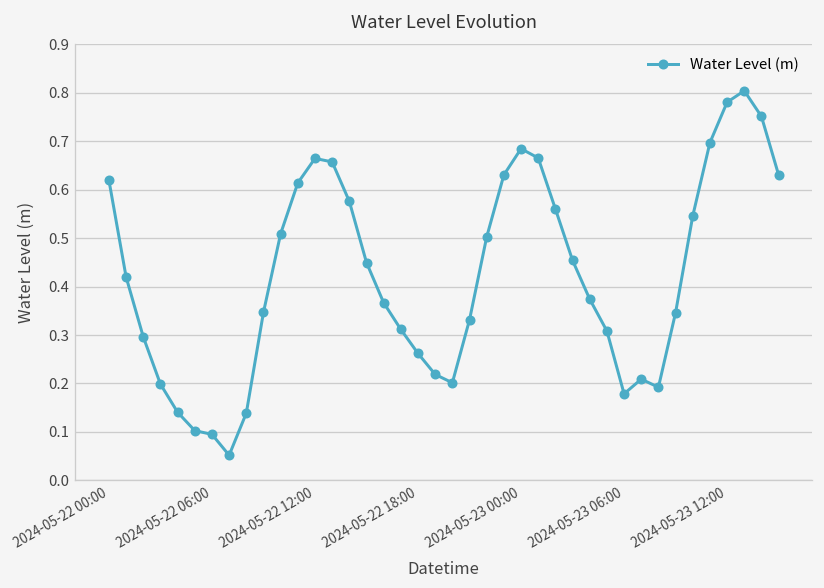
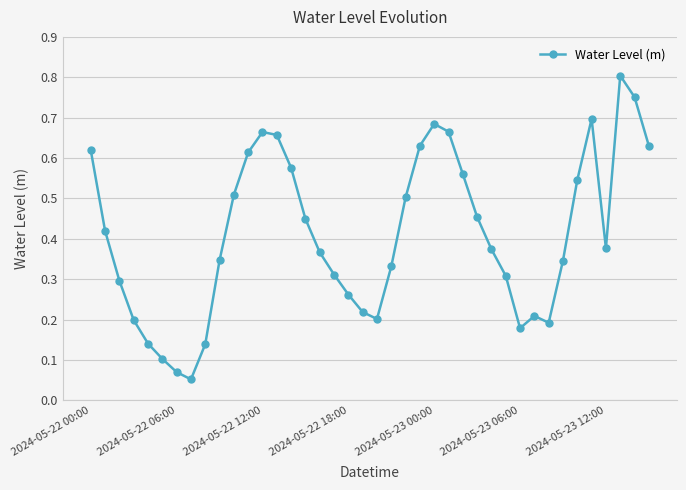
  {
    "2024-05-22 00:00": 0.62,
-   "2024-05-22 06:00": 0.10,
+   "2024-05-22 06:00": 0.07,
    "2024-05-22 12:00": 0.66,
    "2024-05-22 18:00": 0.26,
    "2024-05-23 00:00": 0.68,
    "2024-05-23 06:00": 0.18,
-   "2024-05-23 12:00": 0.78
+   "2024-05-23 12:00": 0.38
  }
